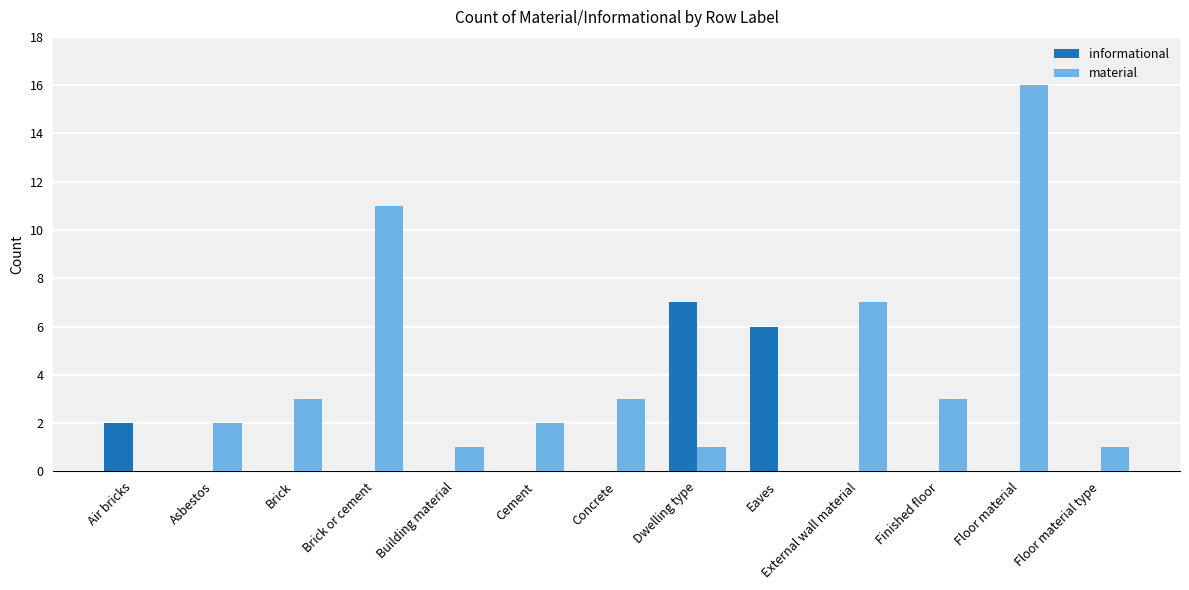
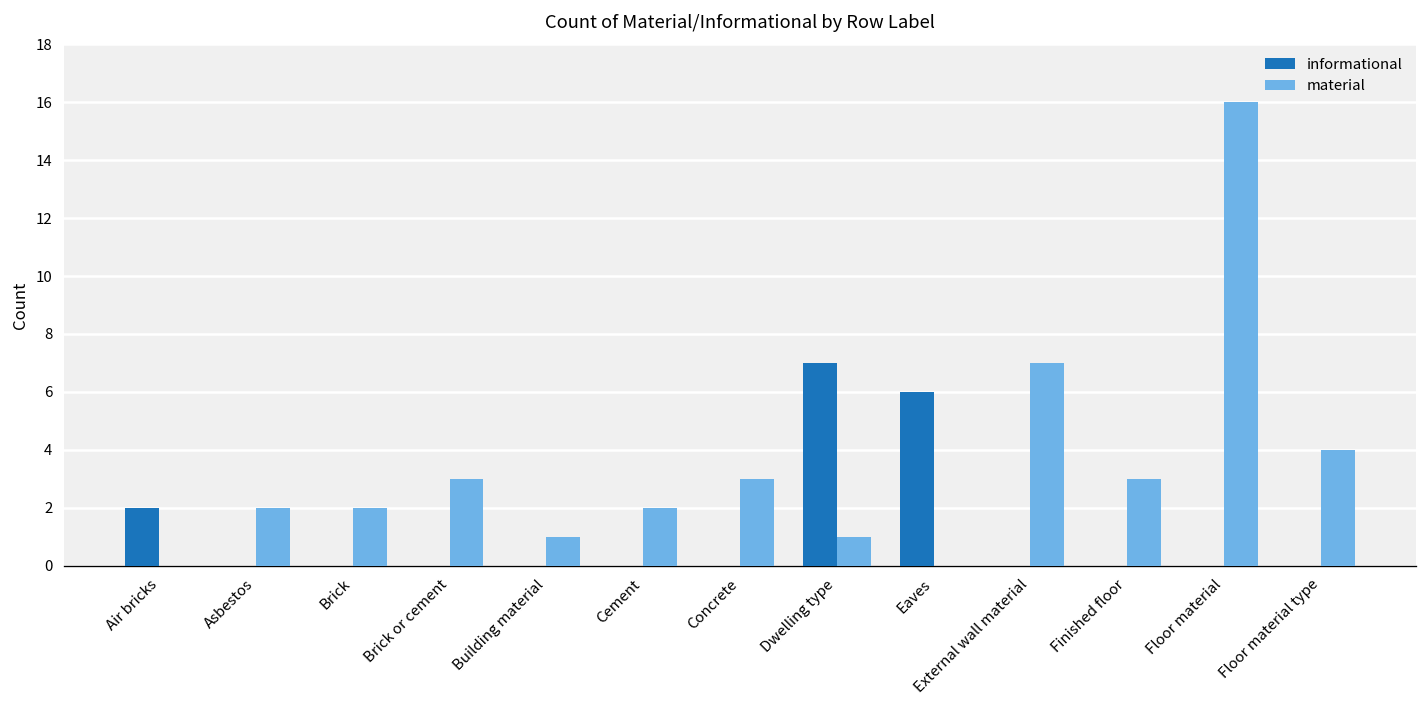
  {
    "informational": {
      "Air bricks": 2,
      "Asbestos": 0,
      "Brick": 0,
      "Brick or cement": 0,
      "Building material": 0,
      "Cement": 0,
      "Concrete": 0,
      "Dwelling type": 7,
      "Eaves": 6,
      "External wall material": 0,
      "Finished floor": 0,
      "Floor material": 0,
      "Floor material type": 0
    },
    "material": {
      "Air bricks": 0,
      "Asbestos": 2,
-     "Brick": 3,
-     "Brick or cement": 11,
+     "Brick": 2,
+     "Brick or cement": 3,
      "Building material": 1,
      "Cement": 2,
      "Concrete": 3,
      "Dwelling type": 1,
      "Eaves": 0,
      "External wall material": 7,
      "Finished floor": 3,
      "Floor material": 16,
-     "Floor material type": 1
+     "Floor material type": 4
    }
  }
